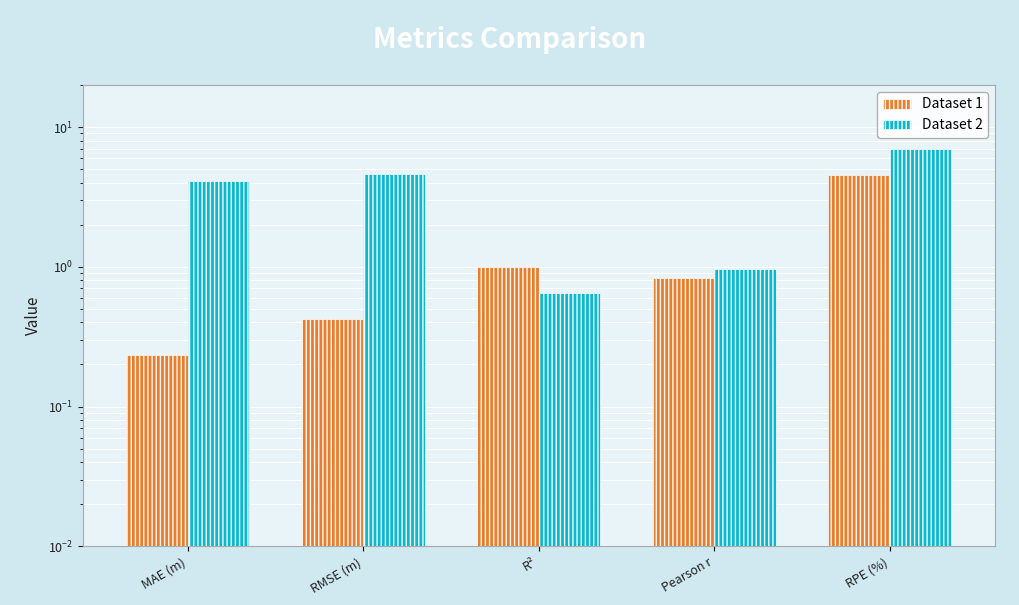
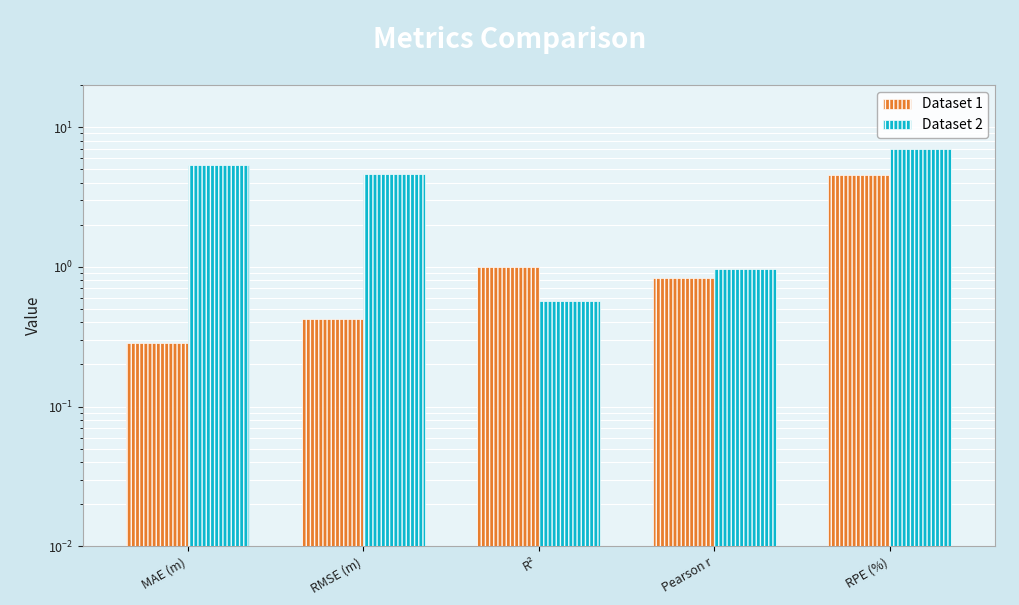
  {
    "Dataset 1": {
-     "MAE (m)": 0.24,
+     "MAE (m)": 0.29,
      "RMSE (m)": 0.43,
      "R²": 1.0,
      "Pearson r": 0.8,
      "RPE (%)": 4.5
    },
    "Dataset 2": {
-     "MAE (m)": 4.1,
+     "MAE (m)": 5.4,
      "RMSE (m)": 4.6,
-     "R²": 0.7,
+     "R²": 0.57,
      "Pearson r": 1.0,
      "RPE (%)": 7
    }
  }
